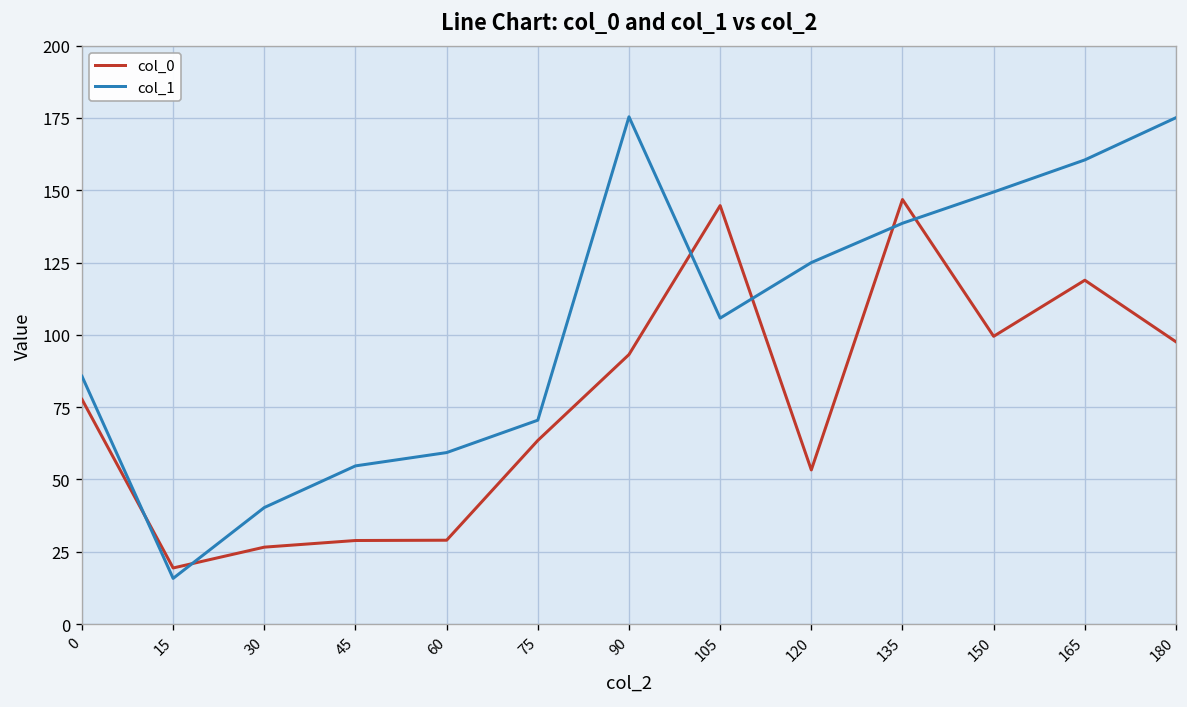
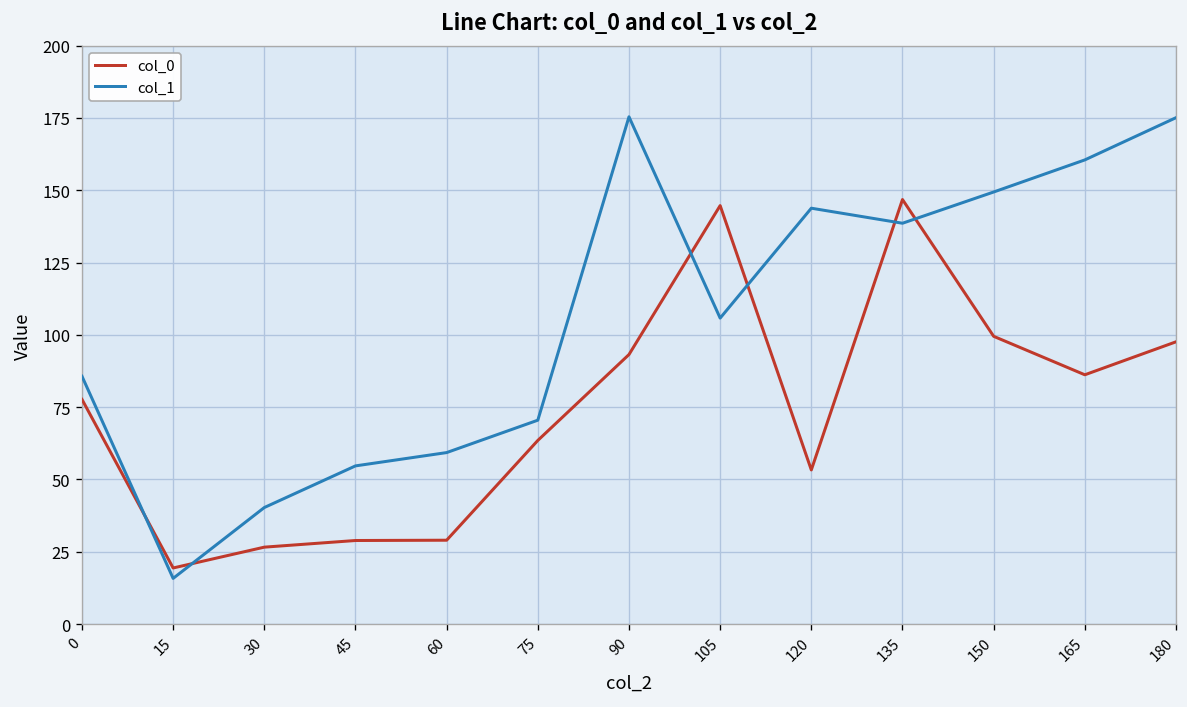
  {
    "col_0": {
      "0": 78,
      "15": 19,
      "30": 27,
      "45": 29,
      "60": 29,
      "75": 64,
      "90": 93,
      "105": 145,
      "120": 53,
      "135": 147,
      "150": 100,
-     "165": 119,
+     "165": 86,
      "180": 98
    },
    "col_1": {
      "0": 86,
      "15": 16,
      "30": 40,
      "45": 55,
      "60": 59,
      "75": 71,
      "90": 175,
      "105": 106,
-     "120": 125,
+     "120": 144,
      "135": 139,
      "150": 149,
      "165": 161,
      "180": 175
    }
  }
